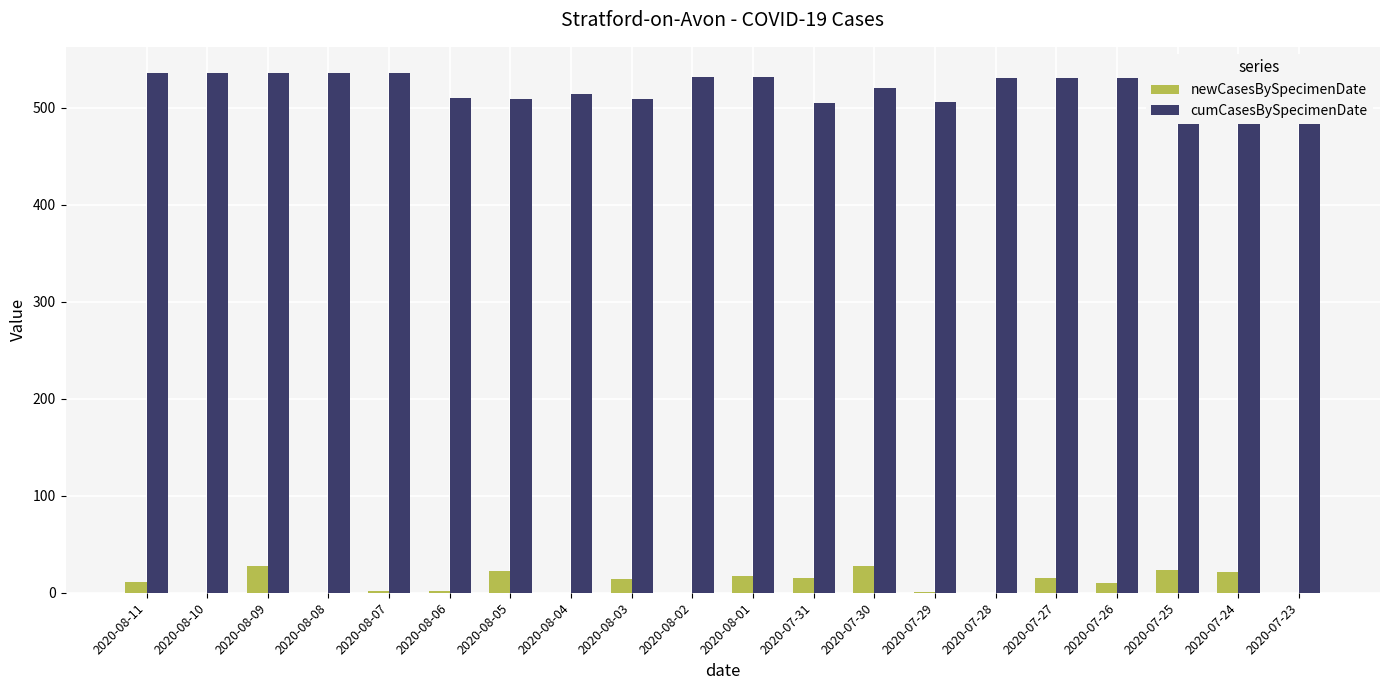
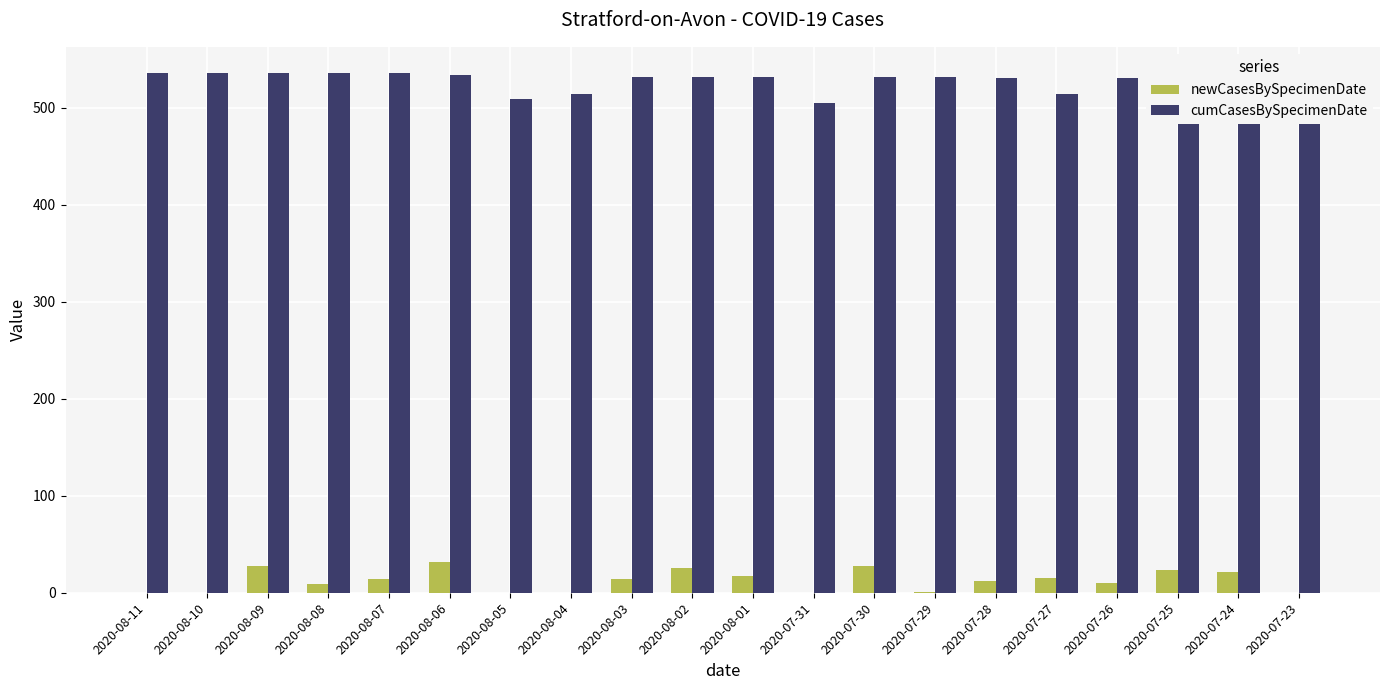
  {
    "newCasesBySpecimenDate": {
-     "2020-08-11": 10,
+     "2020-08-11": 0,
      "2020-08-10": 0,
      "2020-08-09": 30,
-     "2020-08-08": 0,
-     "2020-08-07": 0,
-     "2020-08-06": 0,
-     "2020-08-05": 20,
+     "2020-08-08": 10,
+     "2020-08-07": 10,
+     "2020-08-06": 30,
+     "2020-08-05": 0,
      "2020-08-04": 0,
      "2020-08-03": 10,
-     "2020-08-02": 0,
+     "2020-08-02": 30,
      "2020-08-01": 20,
-     "2020-07-31": 20,
+     "2020-07-31": 0,
      "2020-07-30": 30,
-     "2020-07-28": 0,
+     "2020-07-28": 10,
      "2020-07-27": 20,
      "2020-07-26": 10,
      "2020-07-25": 20,
      "2020-07-24": 20,
      "2020-07-23": 0
    },
    "cumCasesBySpecimenDate": {
      "2020-08-11": 540,
      "2020-08-10": 540,
      "2020-08-09": 540,
      "2020-08-08": 540,
      "2020-08-07": 540,
-     "2020-08-06": 510,
+     "2020-08-06": 530,
      "2020-08-05": 510,
      "2020-08-04": 510,
-     "2020-08-03": 510,
+     "2020-08-03": 530,
      "2020-08-02": 530,
      "2020-08-01": 530,
      "2020-07-31": 510,
-     "2020-07-30": 520,
-     "2020-07-29": 510,
+     "2020-07-30": 530,
+     "2020-07-29": 530,
      "2020-07-28": 530,
-     "2020-07-27": 530,
+     "2020-07-27": 510,
      "2020-07-26": 530
    }
  }
